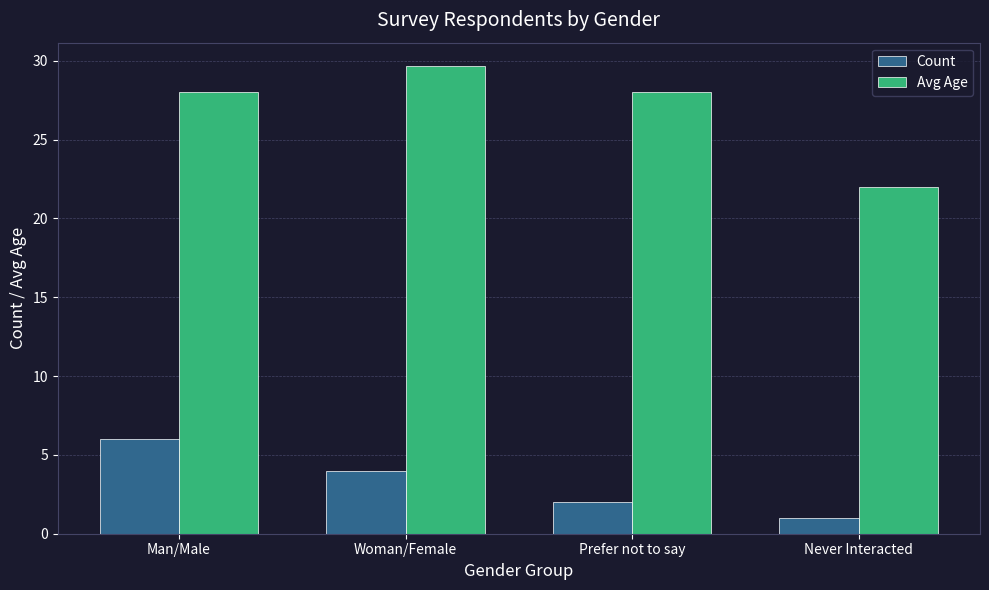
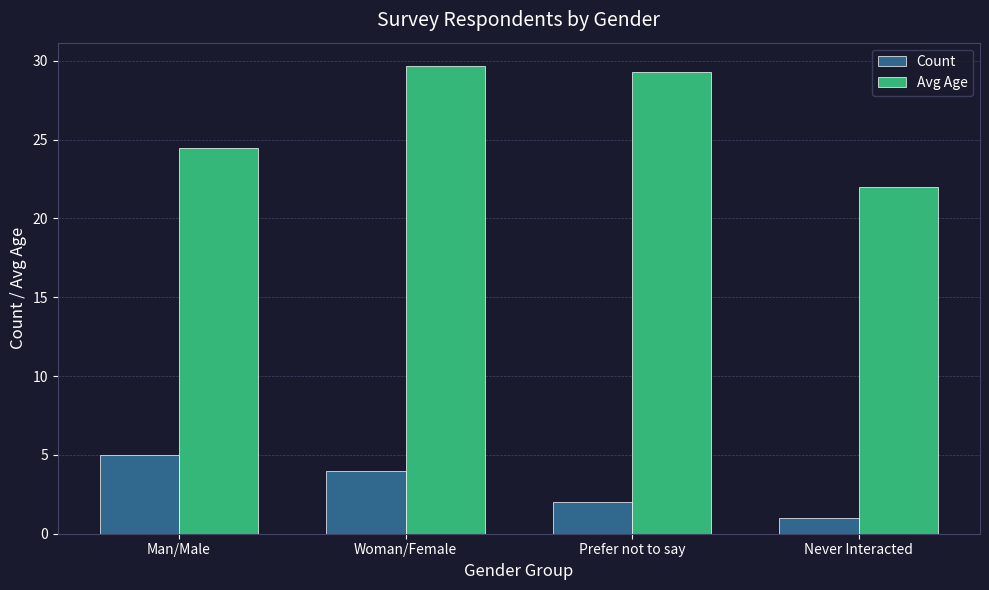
  {
    "Count": {
-     "Man/Male": 6,
+     "Man/Male": 5,
      "Woman/Female": 4,
      "Prefer not to say": 2,
      "Never Interacted": 1
    },
    "Avg Age": {
-     "Man/Male": 28.0,
+     "Man/Male": 24.5,
      "Woman/Female": 29.7,
-     "Prefer not to say": 28.0,
+     "Prefer not to say": 29.3,
      "Never Interacted": 22.0
    }
  }
